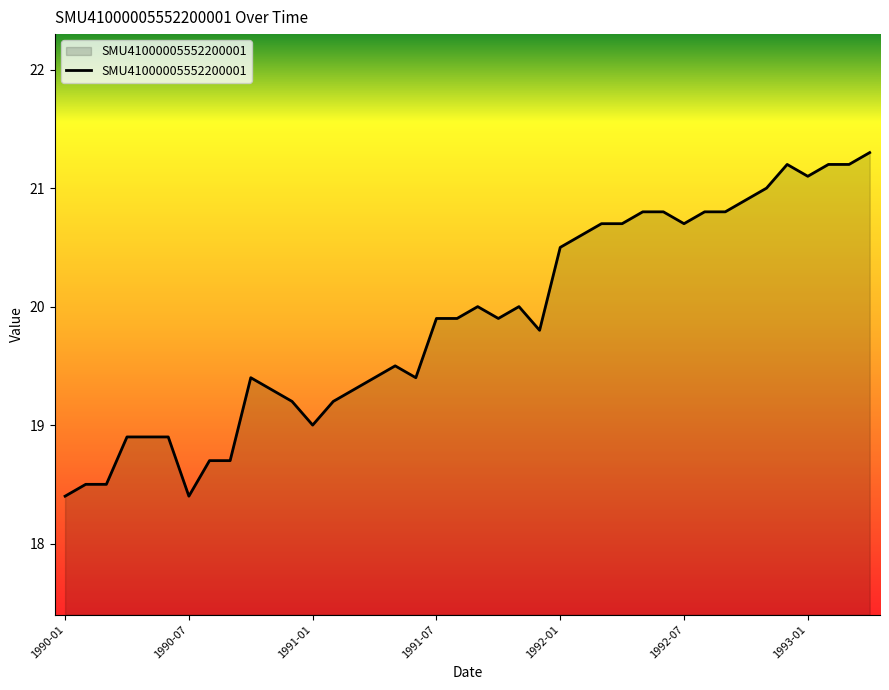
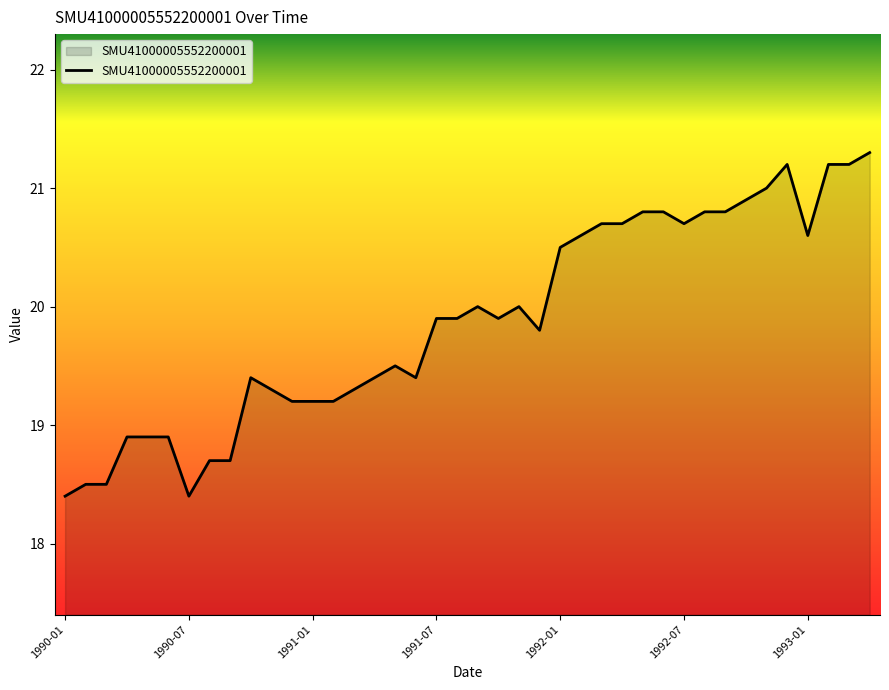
  {
    "1990-01": 18.4,
    "1990-07": 18.4,
-   "1991-01": 19.0,
+   "1991-01": 19.2,
    "1991-07": 19.9,
    "1992-01": 20.5,
    "1992-07": 20.7,
-   "1993-01": 21.1
+   "1993-01": 20.6
  }
